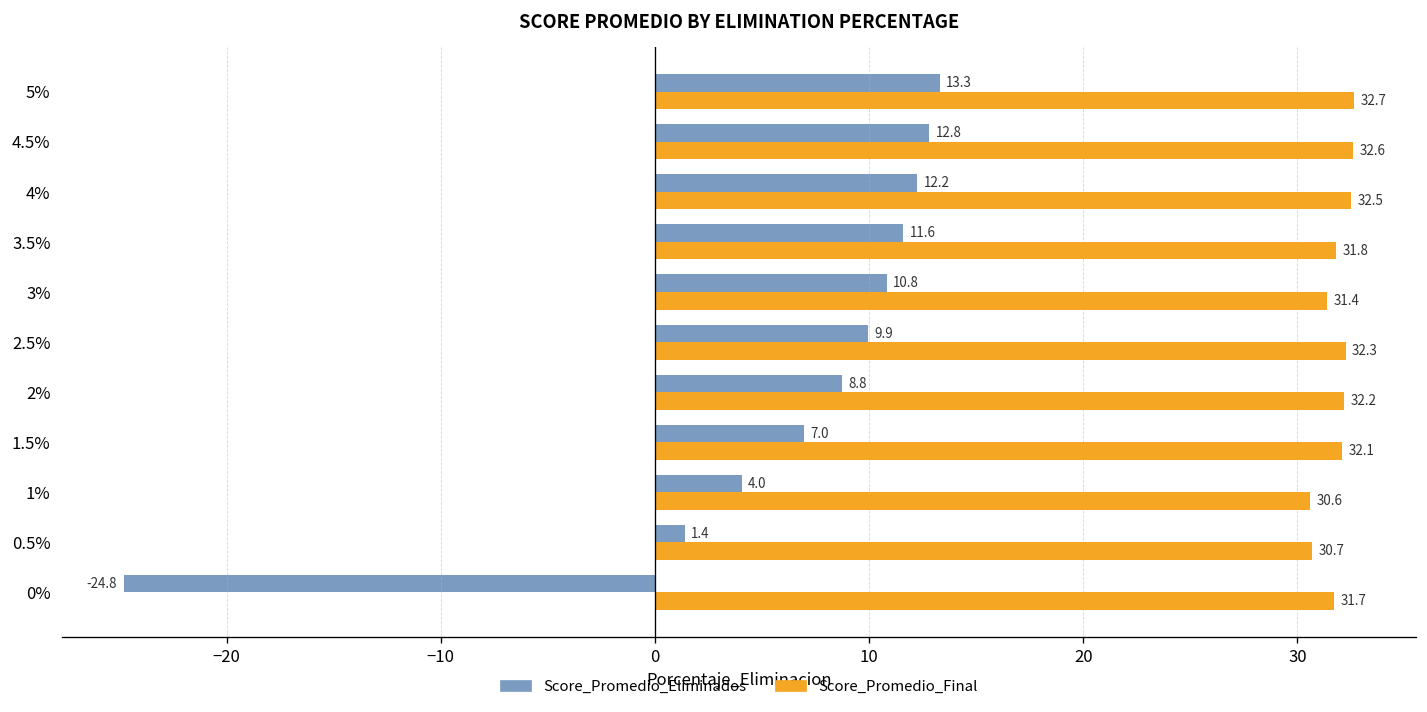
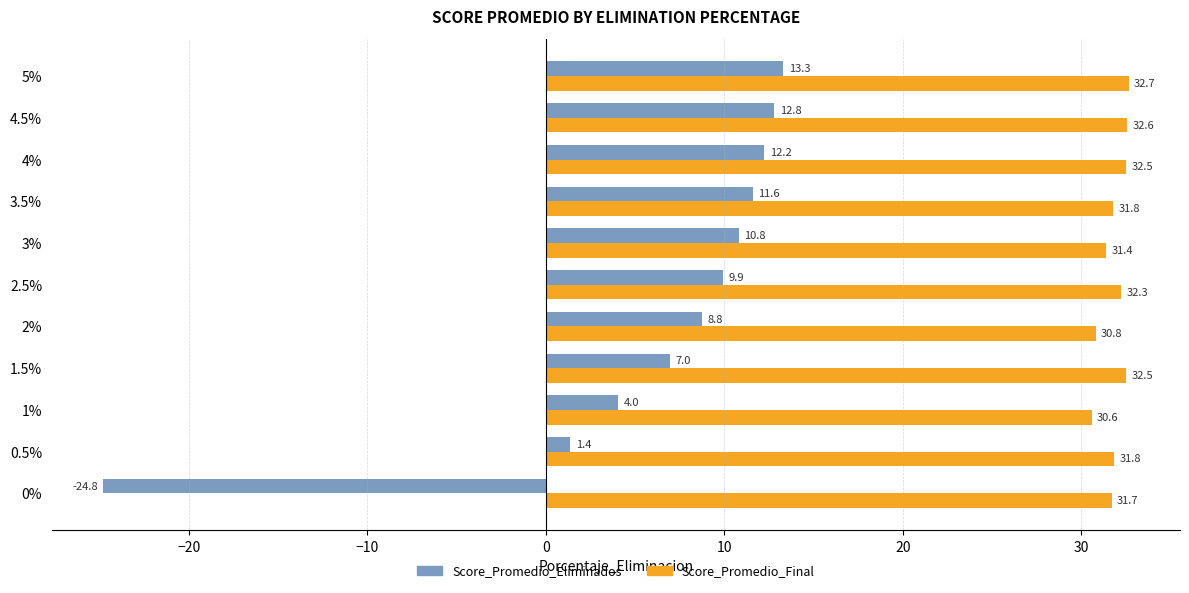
  {
    "Score_Promedio_Eliminados": {
      "5%": 13.3,
      "4.5%": 12.8,
      "4%": 12.2,
      "3.5%": 11.6,
      "3%": 10.8,
      "2.5%": 9.9,
      "2%": 8.8,
      "1.5%": 7.0,
      "1%": 4.0,
      "0.5%": 1.4,
      "0%": -24.8
    },
    "Score_Promedio_Final": {
      "5%": 32.7,
      "4.5%": 32.6,
      "4%": 32.5,
      "3.5%": 31.8,
      "3%": 31.4,
      "2.5%": 32.3,
-     "2%": 32.2,
-     "1.5%": 32.1,
+     "2%": 30.8,
+     "1.5%": 32.5,
      "1%": 30.6,
-     "0.5%": 30.7,
+     "0.5%": 31.8,
      "0%": 31.7
    }
  }
